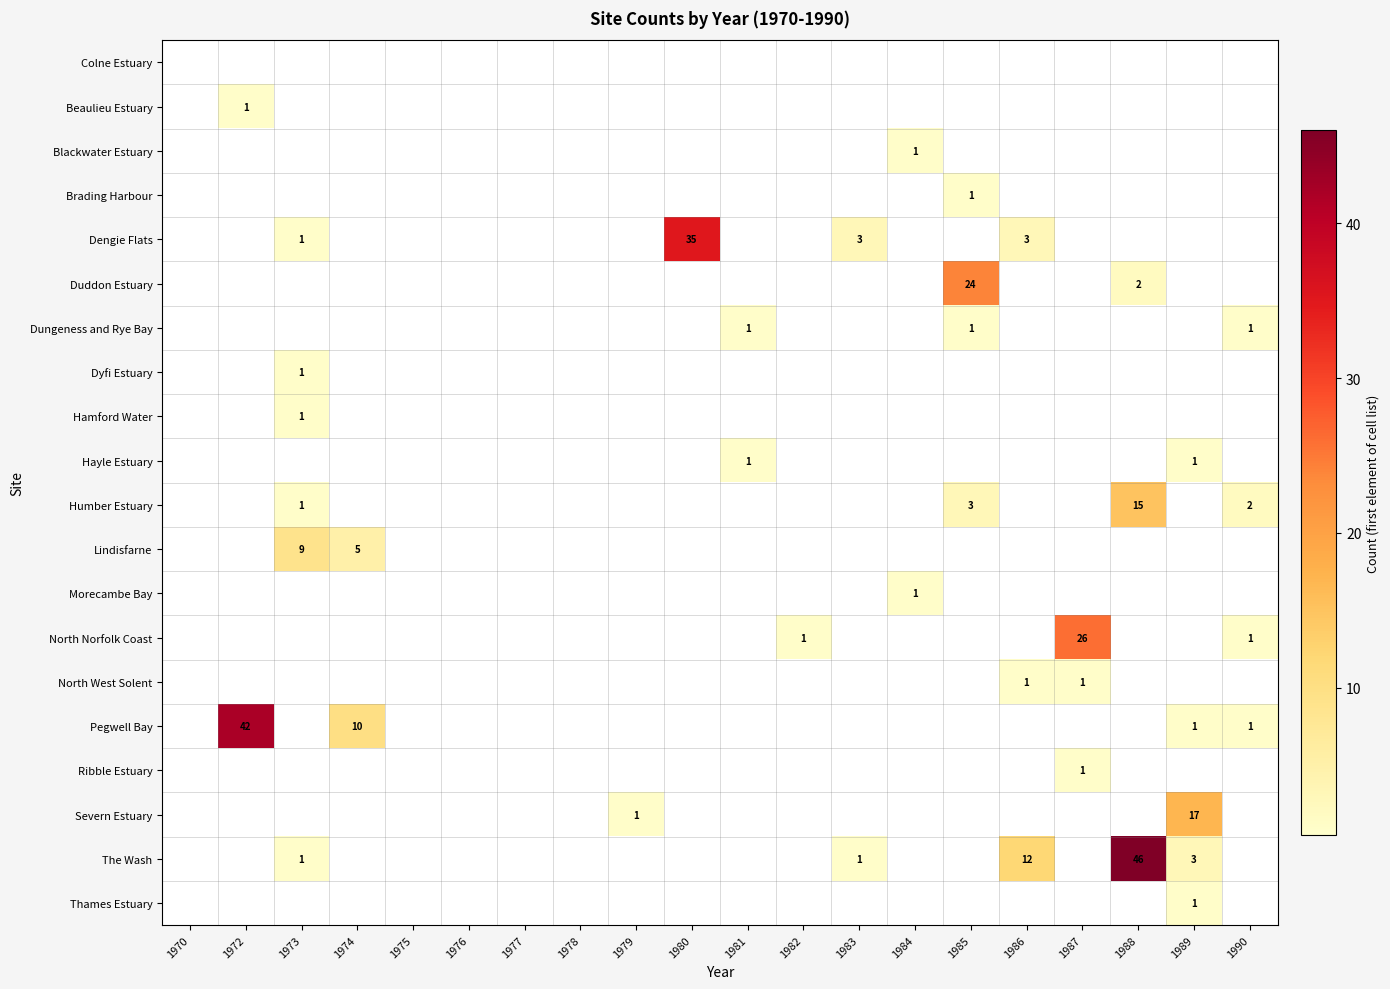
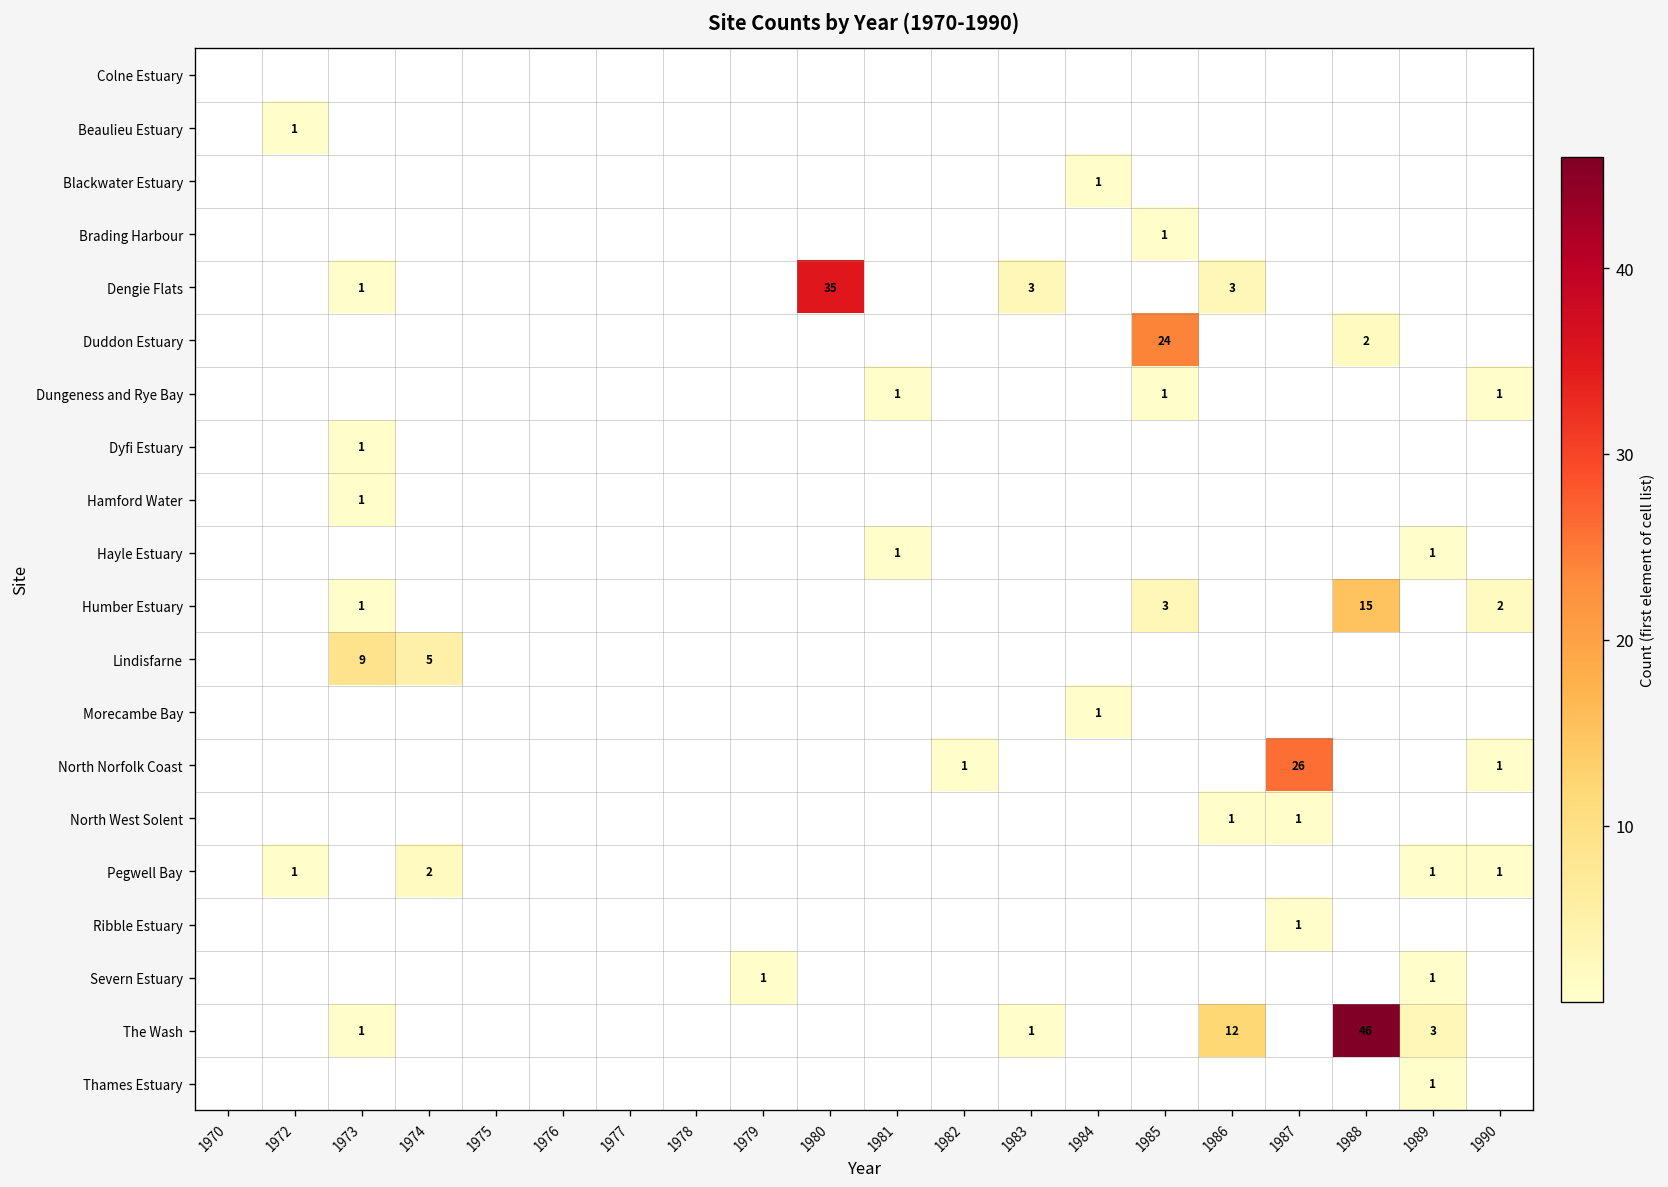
  {
    "Beaulieu Estuary": {
      "1972": 1
    },
    "Blackwater Estuary": {
      "1984": 1
    },
    "Brading Harbour": {
      "1985": 1
    },
    "Dengie Flats": {
      "1973": 1,
      "1980": 35,
      "1983": 3,
      "1986": 3
    },
    "Duddon Estuary": {
      "1985": 24,
      "1988": 2
    },
    "Dungeness and Rye Bay": {
      "1981": 1,
      "1985": 1,
      "1990": 1
    },
    "Dyfi Estuary": {
      "1973": 1
    },
    "Hamford Water": {
      "1973": 1
    },
    "Hayle Estuary": {
      "1981": 1,
      "1989": 1
    },
    "Humber Estuary": {
      "1973": 1,
      "1985": 3,
      "1988": 15,
      "1990": 2
    },
    "Lindisfarne": {
      "1973": 9,
      "1974": 5
    },
    "Morecambe Bay": {
      "1984": 1
    },
    "North Norfolk Coast": {
      "1982": 1,
      "1987": 26,
      "1990": 1
    },
    "North West Solent": {
      "1986": 1,
      "1987": 1
    },
    "Pegwell Bay": {
-     "1972": 42,
-     "1974": 10,
+     "1972": 1,
+     "1974": 2,
      "1989": 1,
      "1990": 1
    },
    "Ribble Estuary": {
      "1987": 1
    },
    "Severn Estuary": {
      "1979": 1,
-     "1989": 17
+     "1989": 1
    },
    "The Wash": {
      "1973": 1,
      "1983": 1,
      "1986": 12,
      "1988": 46,
      "1989": 3
    },
    "Thames Estuary": {
      "1989": 1
    }
  }
